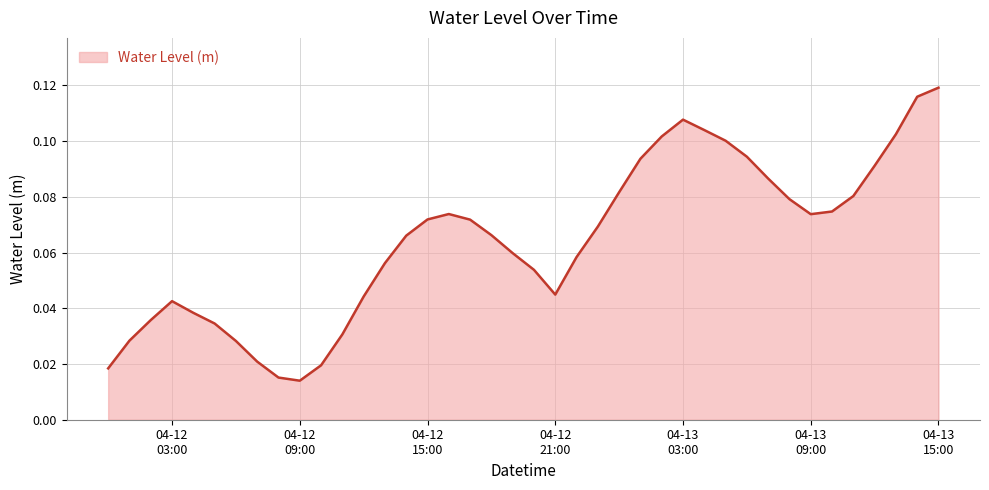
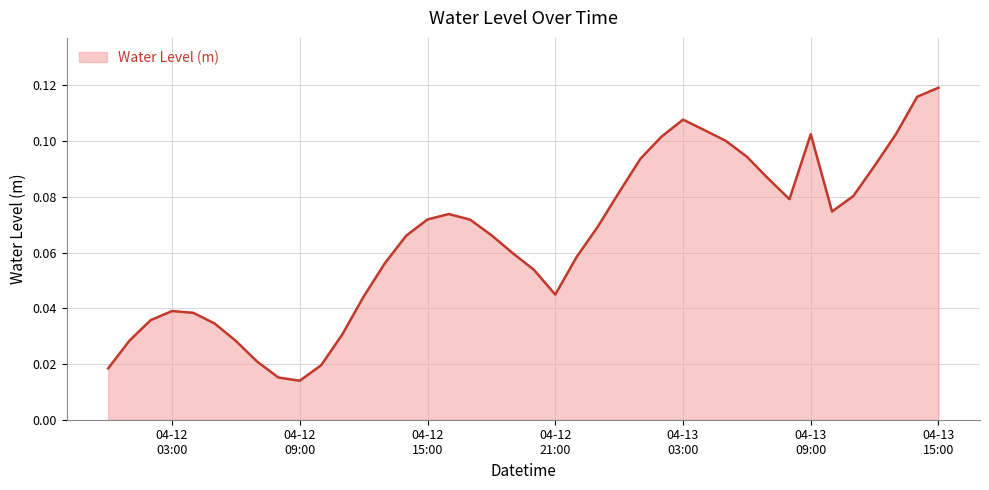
  {
-   "04-12 03:00": 0.043,
+   "04-12 03:00": 0.039,
    "04-12 09:00": 0.014,
    "04-12 15:00": 0.072,
    "04-12 21:00": 0.045,
    "04-13 03:00": 0.108,
-   "04-13 09:00": 0.074,
+   "04-13 09:00": 0.103,
    "04-13 15:00": 0.119
  }
